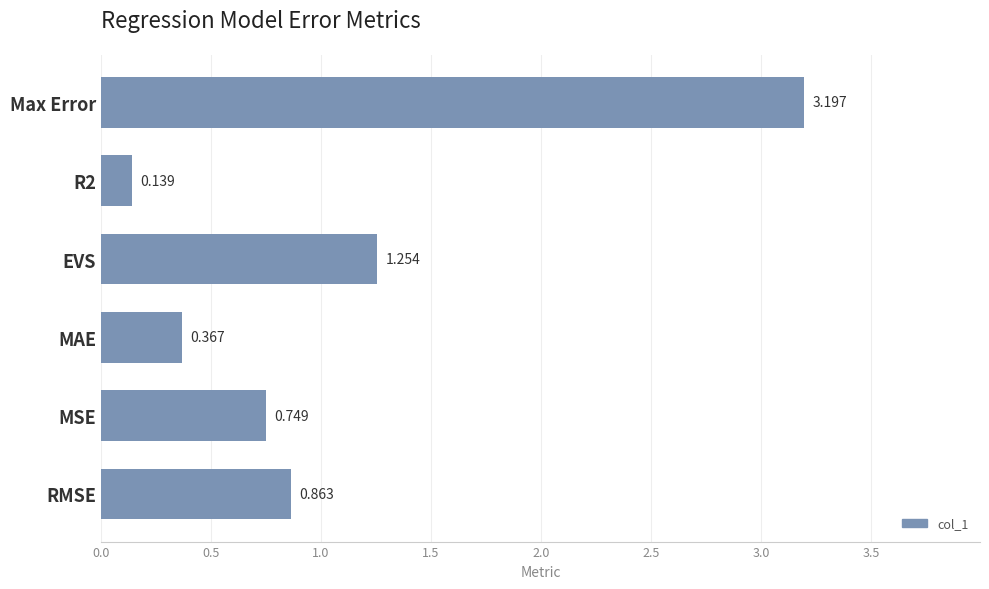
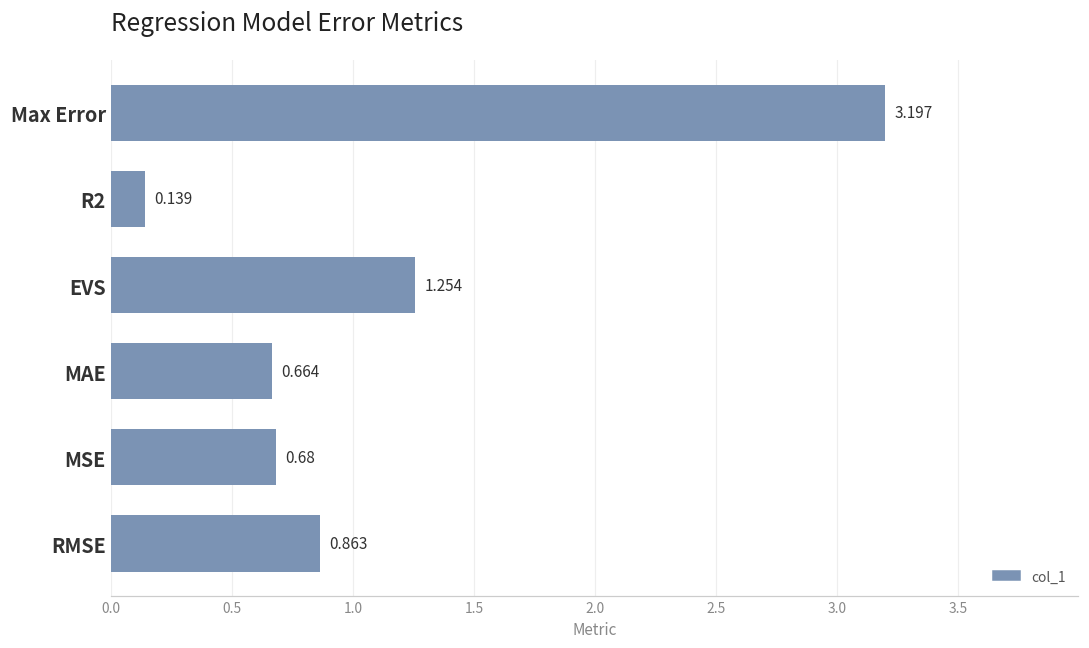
  {
    "Max Error": 3.197,
    "R2": 0.139,
    "EVS": 1.254,
-   "MAE": 0.367,
-   "MSE": 0.749,
+   "MAE": 0.664,
+   "MSE": 0.68,
    "RMSE": 0.863
  }
